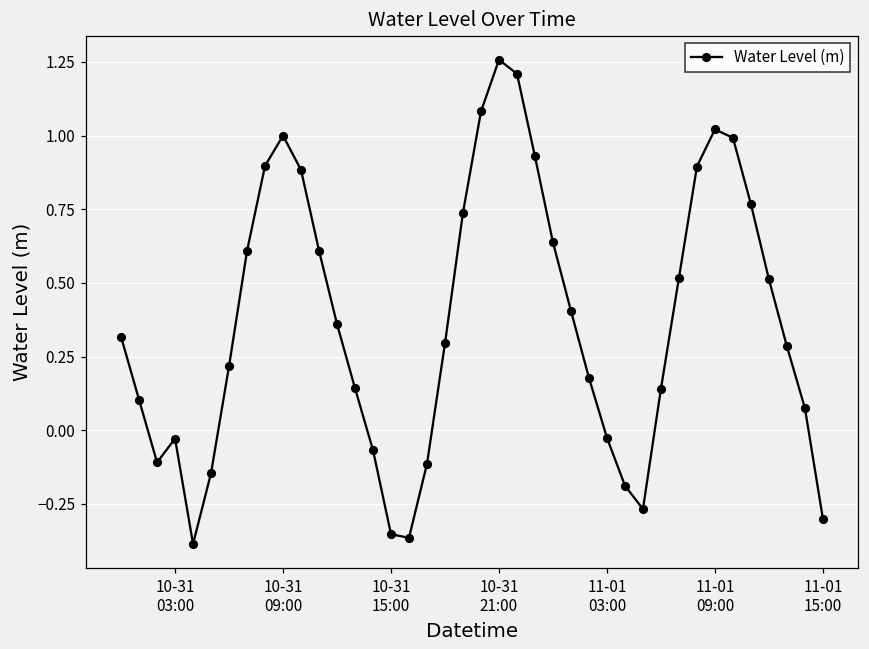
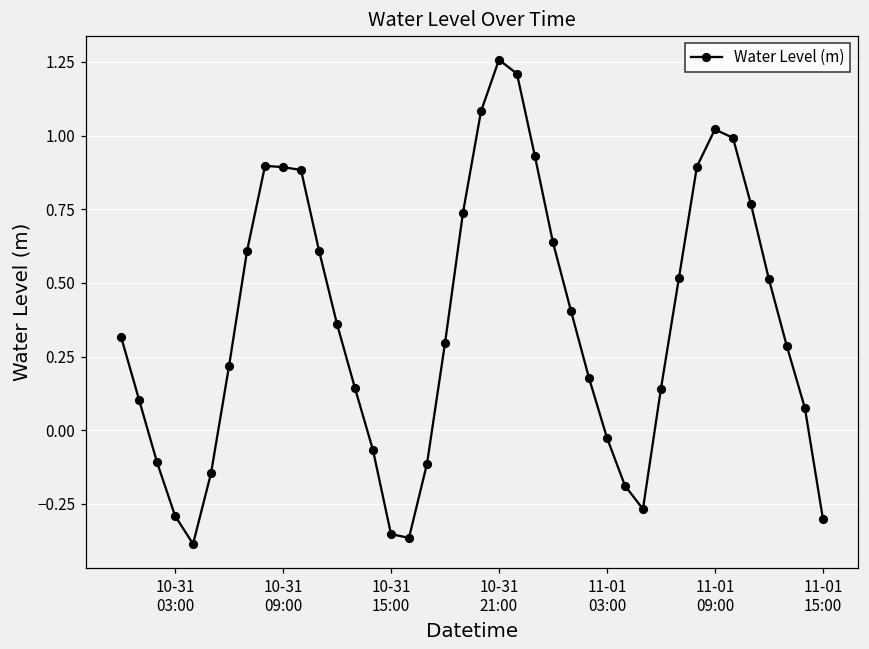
  {
-   "10-31 03:00": -0.03,
-   "10-31 09:00": 1.00,
+   "10-31 03:00": -0.29,
+   "10-31 09:00": 0.89,
    "10-31 15:00": -0.35,
    "10-31 21:00": 1.26,
    "11-01 03:00": -0.03,
    "11-01 09:00": 1.02,
    "11-01 15:00": -0.30
  }
